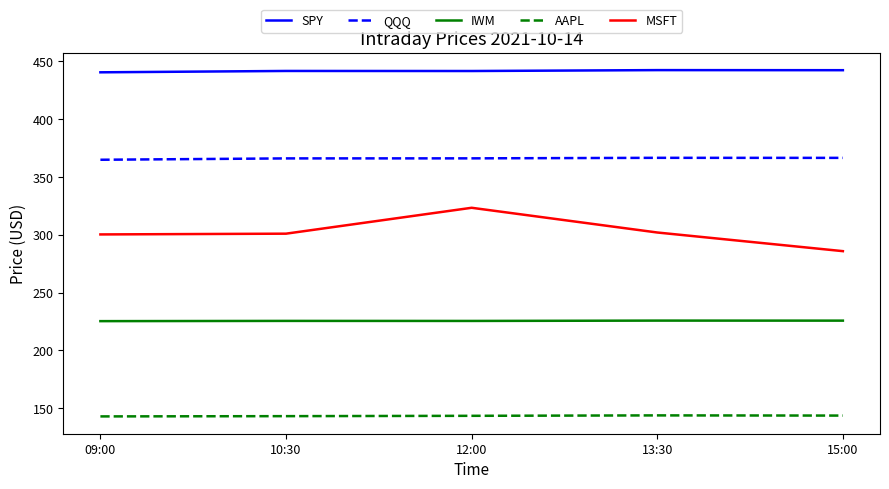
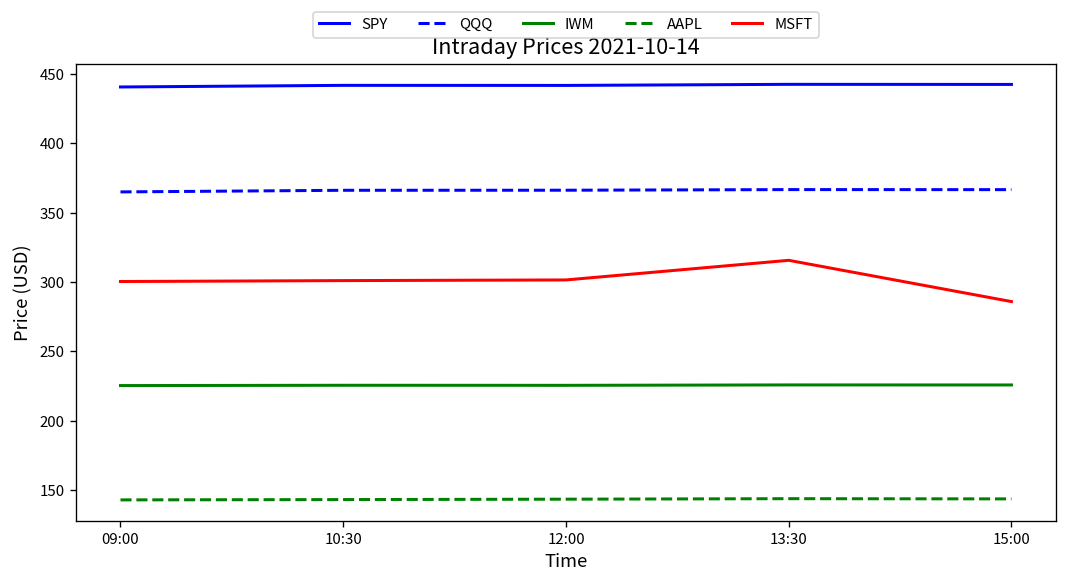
  {
    "MSFT": {
      "09:00": 300,
      "10:30": 301,
-     "12:00": 323,
-     "13:30": 302,
+     "12:00": 301,
+     "13:30": 316,
      "15:00": 286
    }
  }
